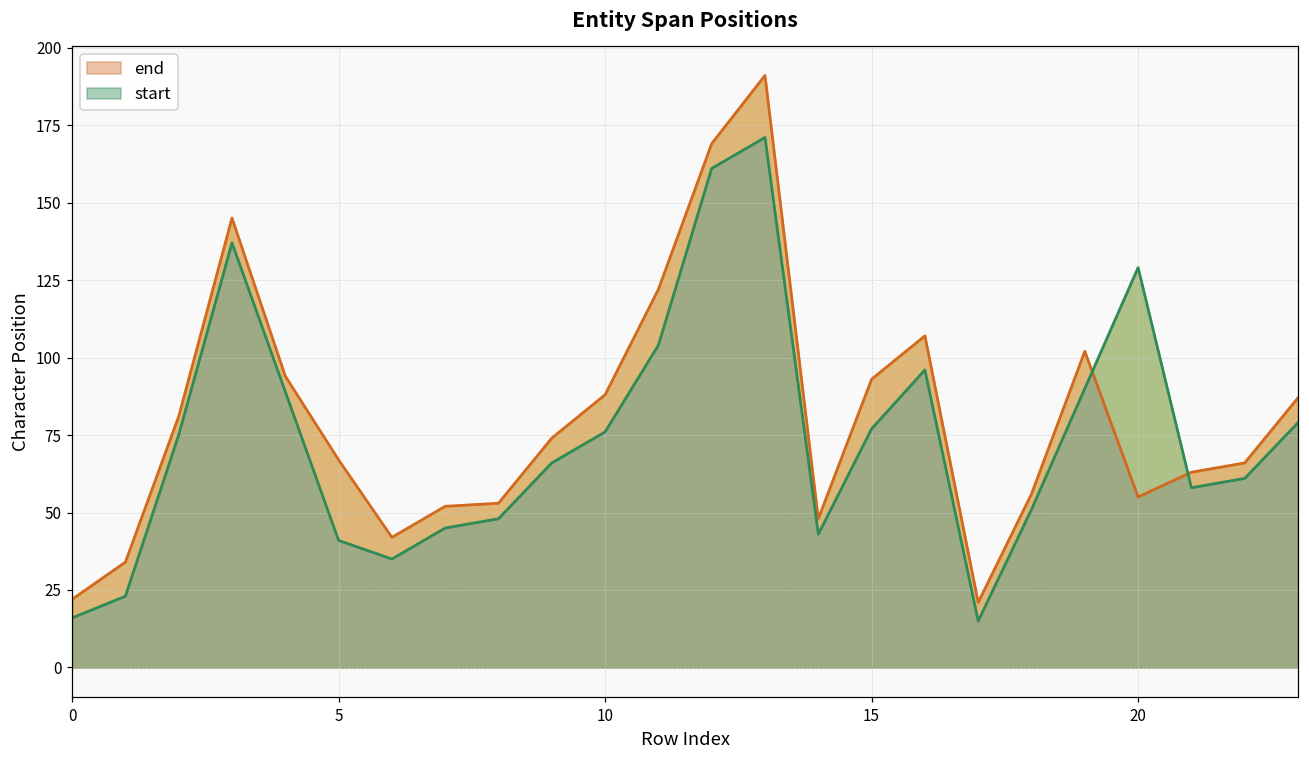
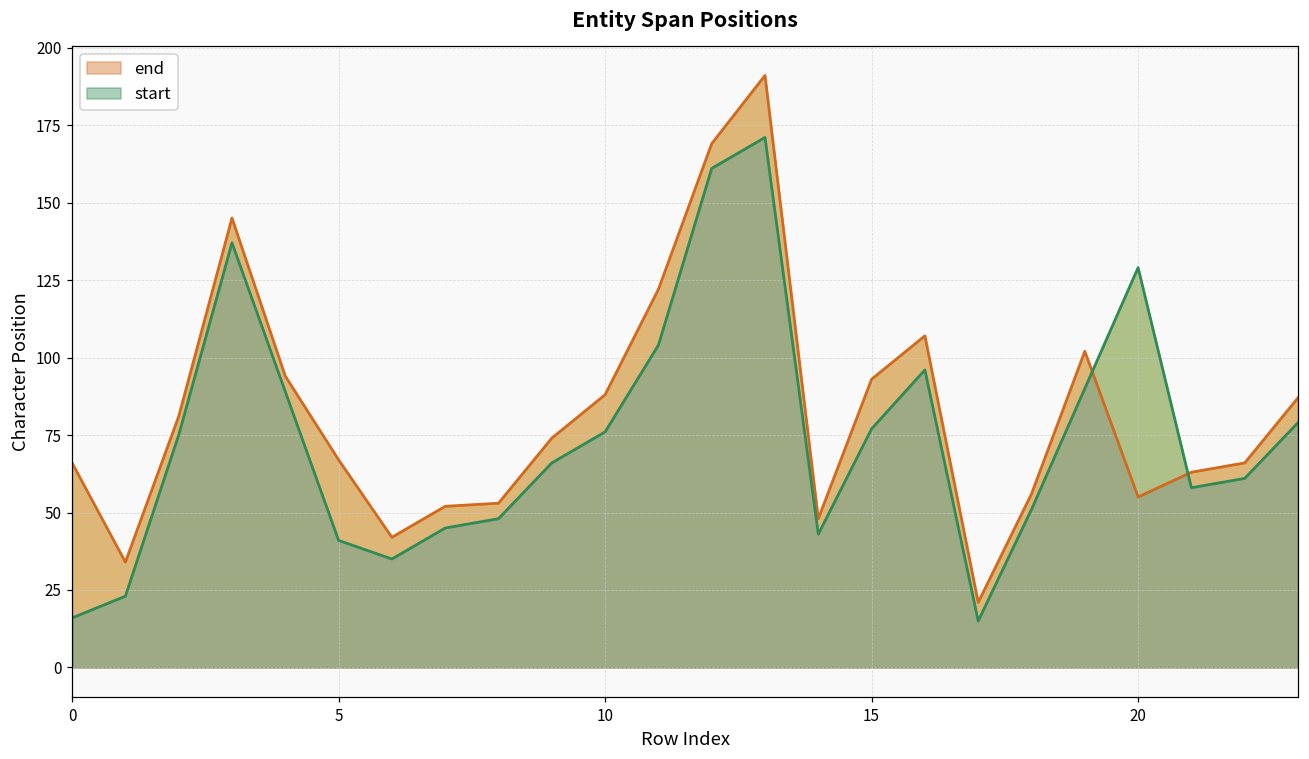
  {
    "end": {
-     "0": 22,
+     "0": 66,
      "20": 55
    },
    "start": {
      "0": 16,
      "5": 41,
      "10": 76,
      "15": 77
    }
  }
